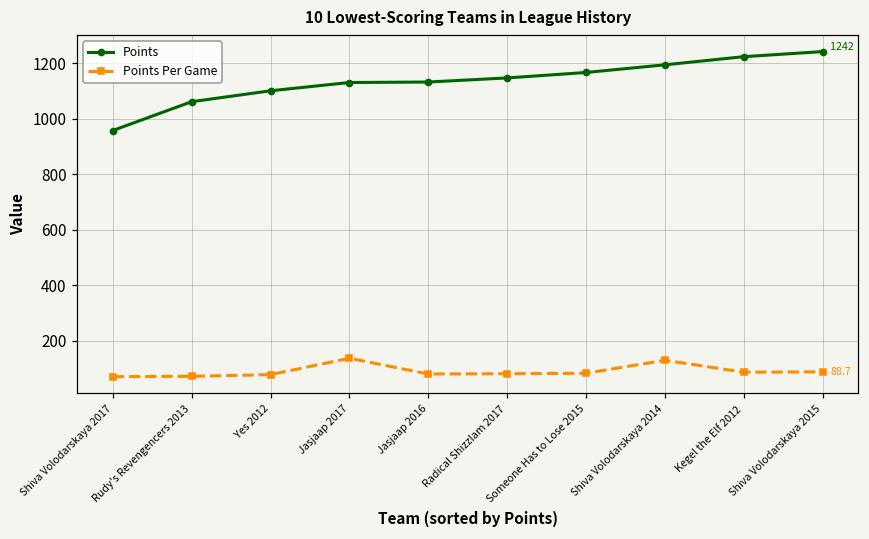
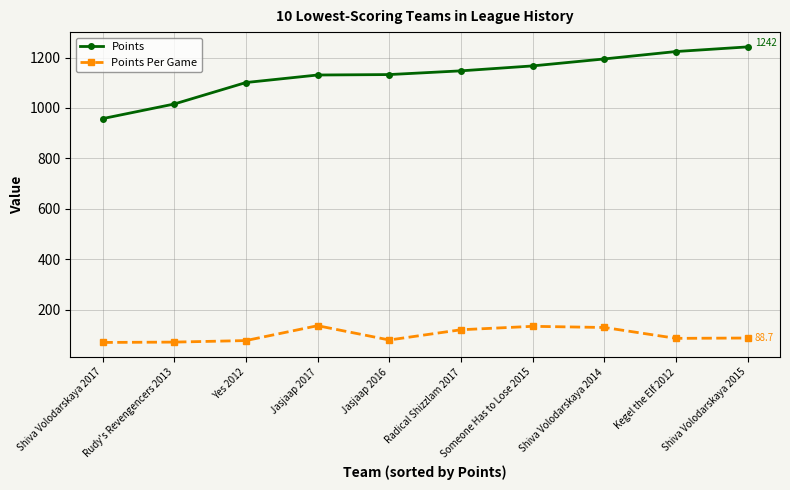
  {
    "Points": {
      "Shiva Volodarskaya 2017": 960,
-     "Rudy's Revengencers 2013": 1060,
+     "Rudy's Revengencers 2013": 1020,
      "Yes 2012": 1100,
      "Jasjaap 2017": 1130,
      "Jasjaap 2016": 1130,
      "Radical Shizzlam 2017": 1150,
      "Someone Has to Lose 2015": 1170,
      "Shiva Volodarskaya 2014": 1190,
      "Kegel the Elf 2012": 1220
    },
    "Points Per Game": {
      "Shiva Volodarskaya 2017": 70,
      "Rudy's Revengencers 2013": 70,
      "Yes 2012": 80,
      "Jasjaap 2017": 140,
      "Jasjaap 2016": 80,
-     "Radical Shizzlam 2017": 80,
-     "Someone Has to Lose 2015": 80,
+     "Radical Shizzlam 2017": 120,
+     "Someone Has to Lose 2015": 140,
      "Shiva Volodarskaya 2014": 130,
      "Kegel the Elf 2012": 90
    }
  }
